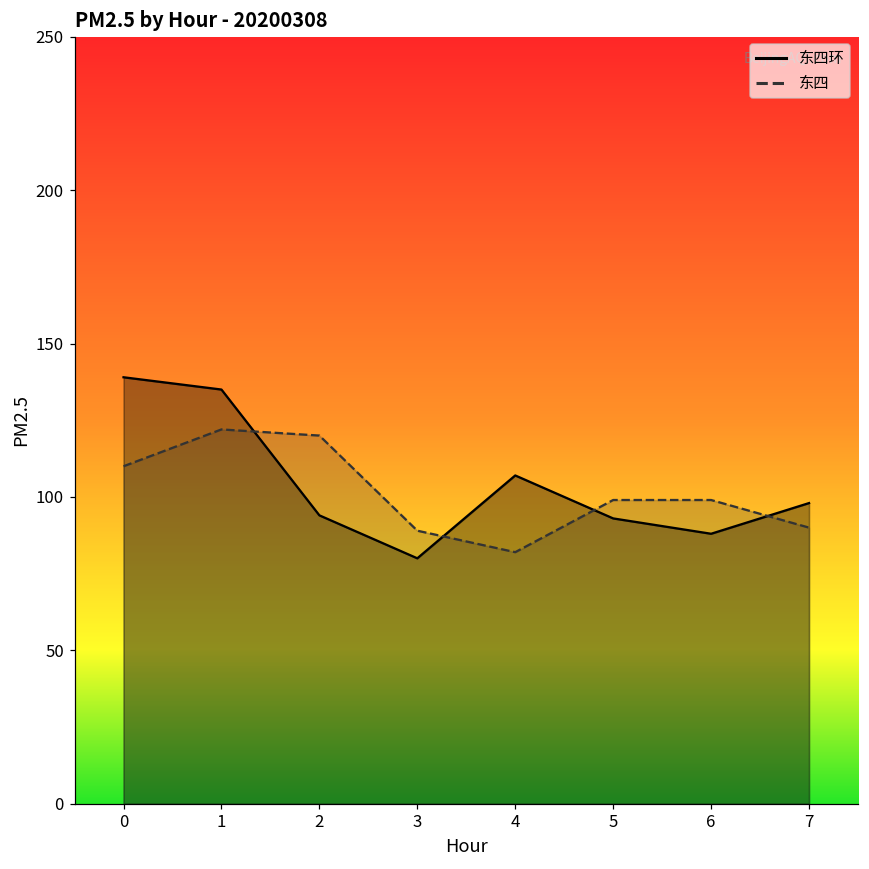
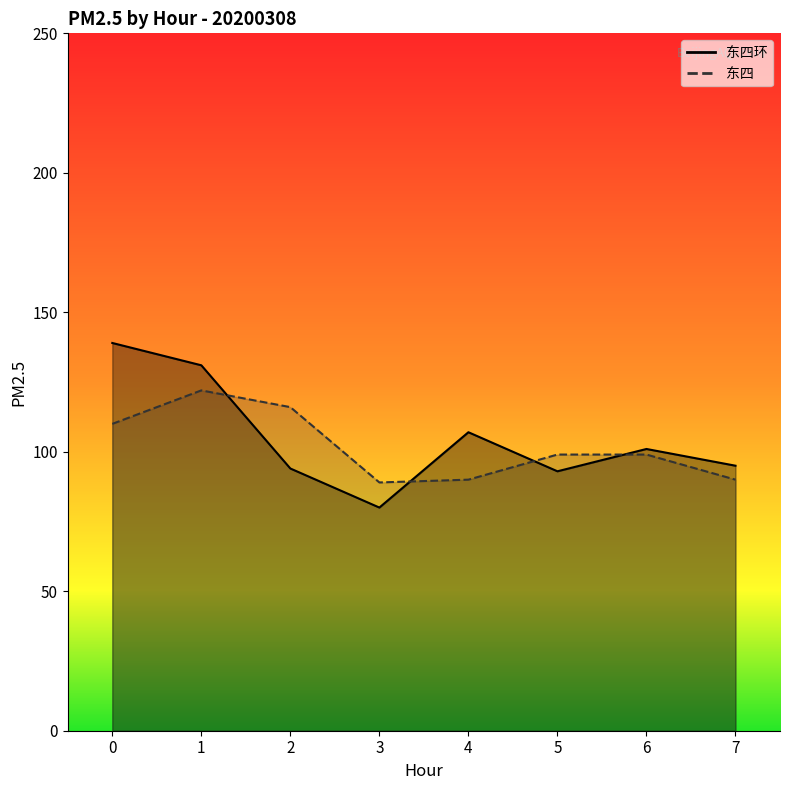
  {
    "东四环": {
      "0": 139,
-     "1": 135,
+     "1": 131,
      "2": 94,
      "3": 80,
      "4": 107,
      "5": 93,
-     "6": 88,
-     "7": 98
+     "6": 101,
+     "7": 95
    },
    "东四": {
      "0": 110,
      "1": 122,
-     "2": 120,
+     "2": 116,
      "3": 89,
-     "4": 82,
+     "4": 90,
      "5": 99,
      "6": 99,
      "7": 90
    }
  }
